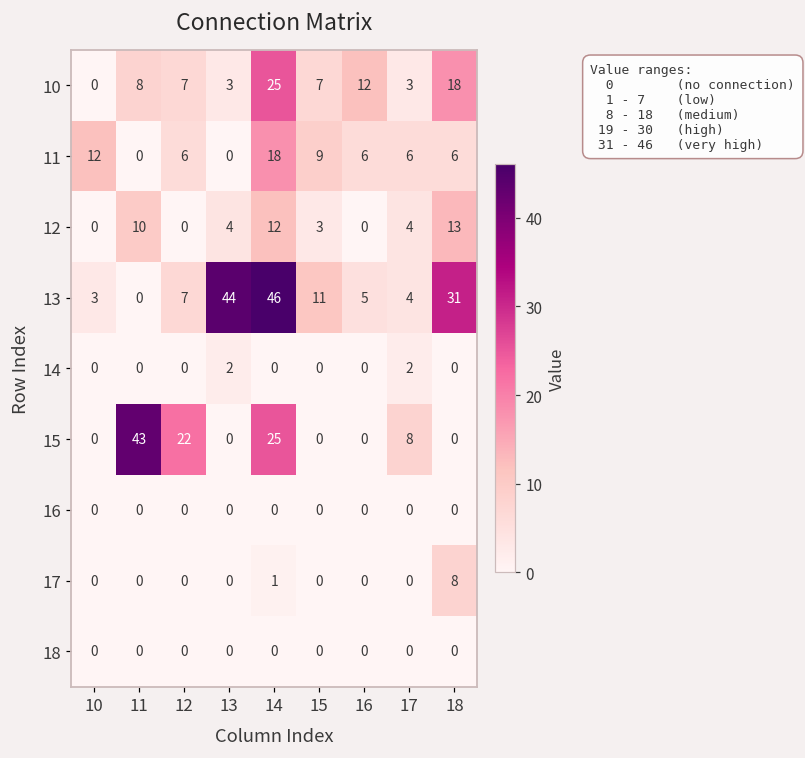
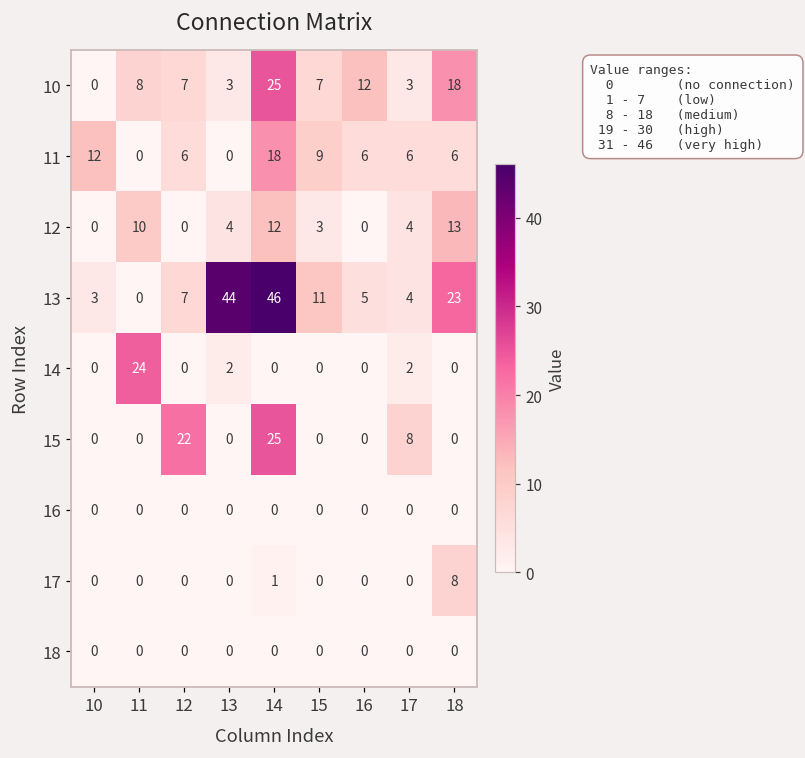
  {
    "10": {
      "10": 0,
      "11": 8,
      "12": 7,
      "13": 3,
      "14": 25,
      "15": 7,
      "16": 12,
      "17": 3,
      "18": 18
    },
    "11": {
      "10": 12,
      "11": 0,
      "12": 6,
      "13": 0,
      "14": 18,
      "15": 9,
      "16": 6,
      "17": 6,
      "18": 6
    },
    "12": {
      "10": 0,
      "11": 10,
      "12": 0,
      "13": 4,
      "14": 12,
      "15": 3,
      "16": 0,
      "17": 4,
      "18": 13
    },
    "13": {
      "10": 3,
      "11": 0,
      "12": 7,
      "13": 44,
      "14": 46,
      "15": 11,
      "16": 5,
      "17": 4,
-     "18": 31
+     "18": 23
    },
    "14": {
      "10": 0,
-     "11": 0,
+     "11": 24,
      "12": 0,
      "13": 2,
      "14": 0,
      "15": 0,
      "16": 0,
      "17": 2,
      "18": 0
    },
    "15": {
      "10": 0,
-     "11": 43,
+     "11": 0,
      "12": 22,
      "13": 0,
      "14": 25,
      "15": 0,
      "16": 0,
      "17": 8,
      "18": 0
    },
    "16": {
      "10": 0,
      "11": 0,
      "12": 0,
      "13": 0,
      "14": 0,
      "15": 0,
      "16": 0,
      "17": 0,
      "18": 0
    },
    "17": {
      "10": 0,
      "11": 0,
      "12": 0,
      "13": 0,
      "14": 1,
      "15": 0,
      "16": 0,
      "17": 0,
      "18": 8
    },
    "18": {
      "10": 0,
      "11": 0,
      "12": 0,
      "13": 0,
      "14": 0,
      "15": 0,
      "16": 0,
      "17": 0,
      "18": 0
    }
  }
